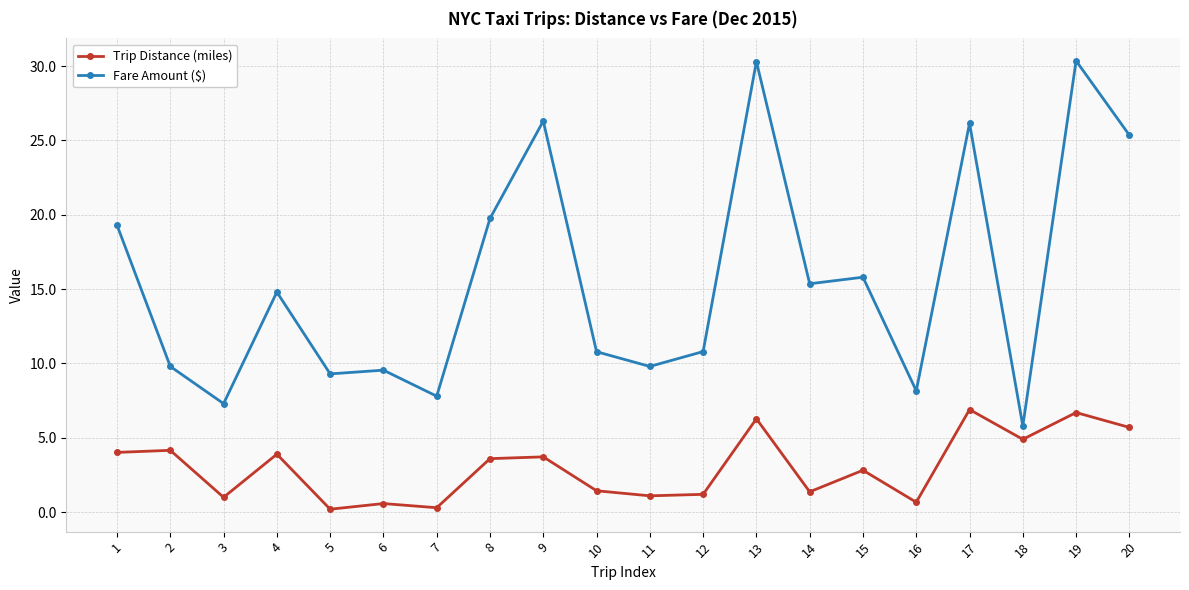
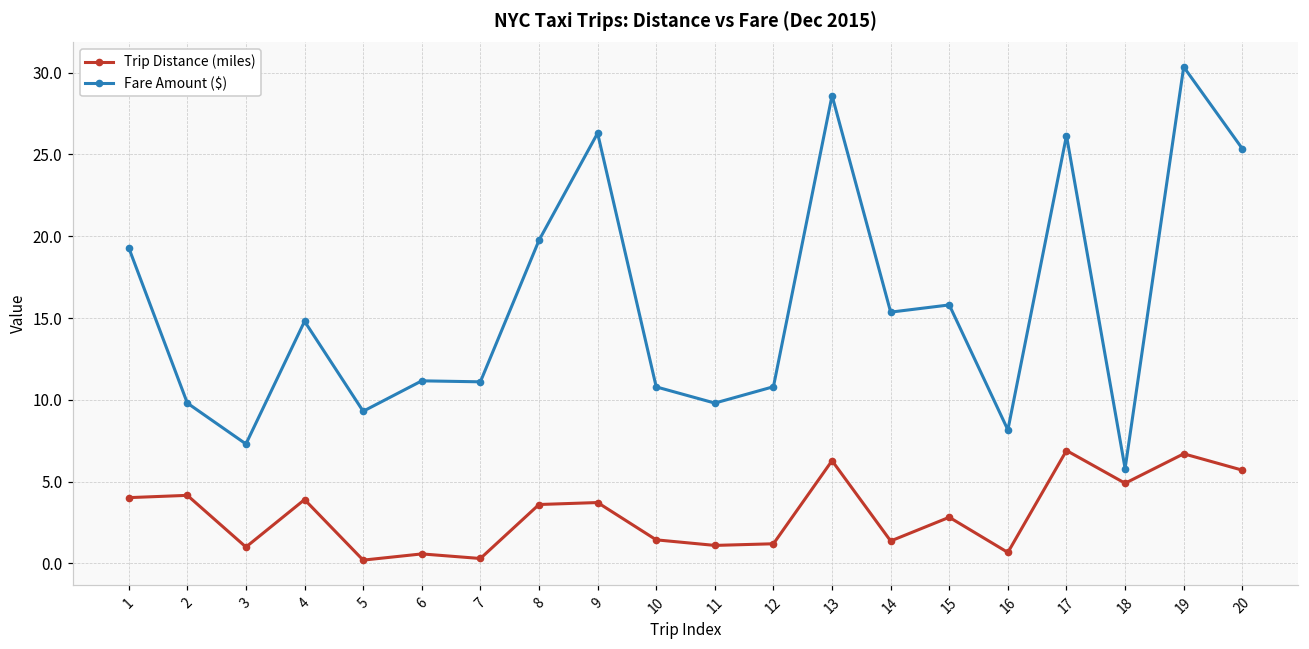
  {
    "Trip Distance (miles)": {
      "1": 4.0,
      "2": 4.2,
      "3": 1.0,
      "4": 3.9,
      "5": 0.2,
      "6": 0.6,
      "7": 0.3,
      "8": 3.6,
      "9": 3.7,
      "10": 1.4,
      "11": 1.1,
      "12": 1.2,
      "13": 6.3,
      "14": 1.4,
      "15": 2.8,
      "16": 0.7,
      "17": 6.9,
      "18": 4.9,
      "19": 6.7,
      "20": 5.7
    },
    "Fare Amount ($)": {
      "1": 19.3,
      "2": 9.8,
      "3": 7.3,
      "4": 14.8,
      "5": 9.3,
-     "6": 9.6,
-     "7": 7.8,
+     "6": 11.2,
+     "7": 11.1,
      "8": 19.8,
      "9": 26.3,
      "10": 10.8,
      "11": 9.8,
      "12": 10.8,
-     "13": 30.3,
+     "13": 28.6,
      "14": 15.4,
      "15": 15.8,
      "16": 8.2,
      "17": 26.2,
      "18": 5.8,
      "19": 30.4,
      "20": 25.4
    }
  }
